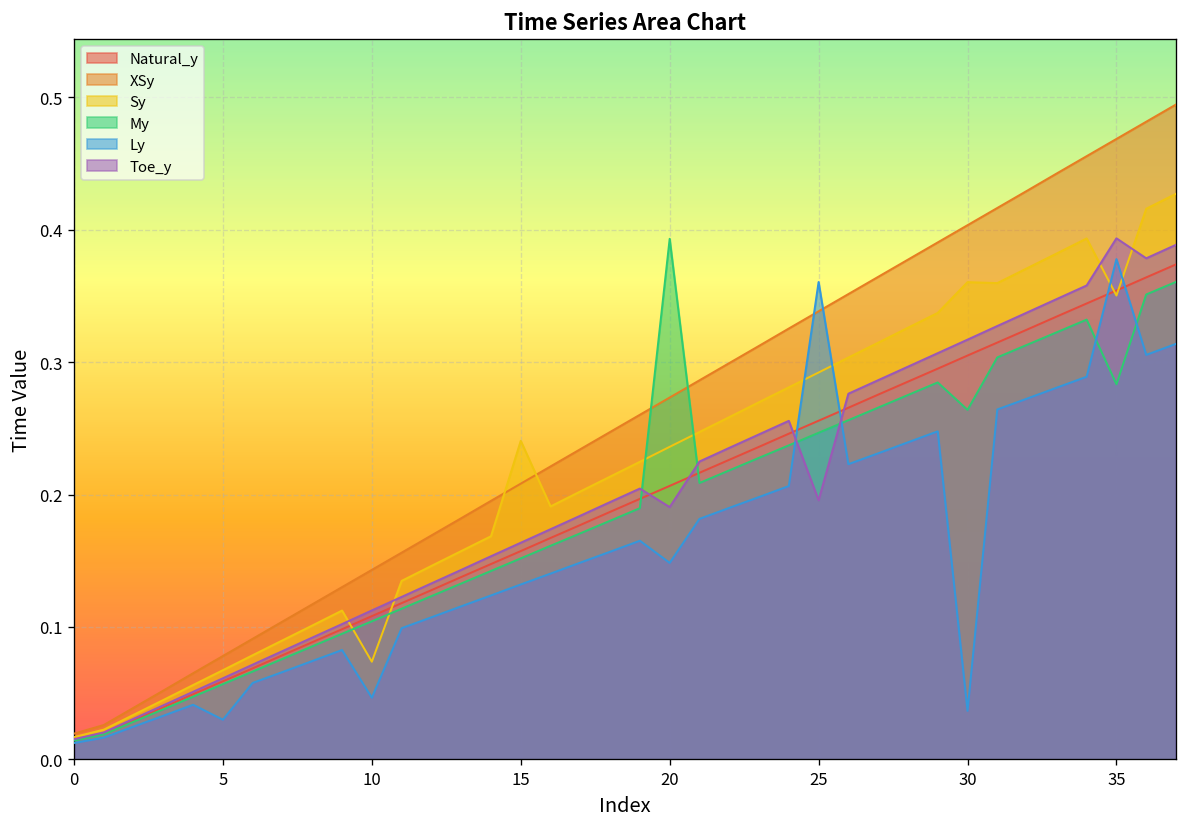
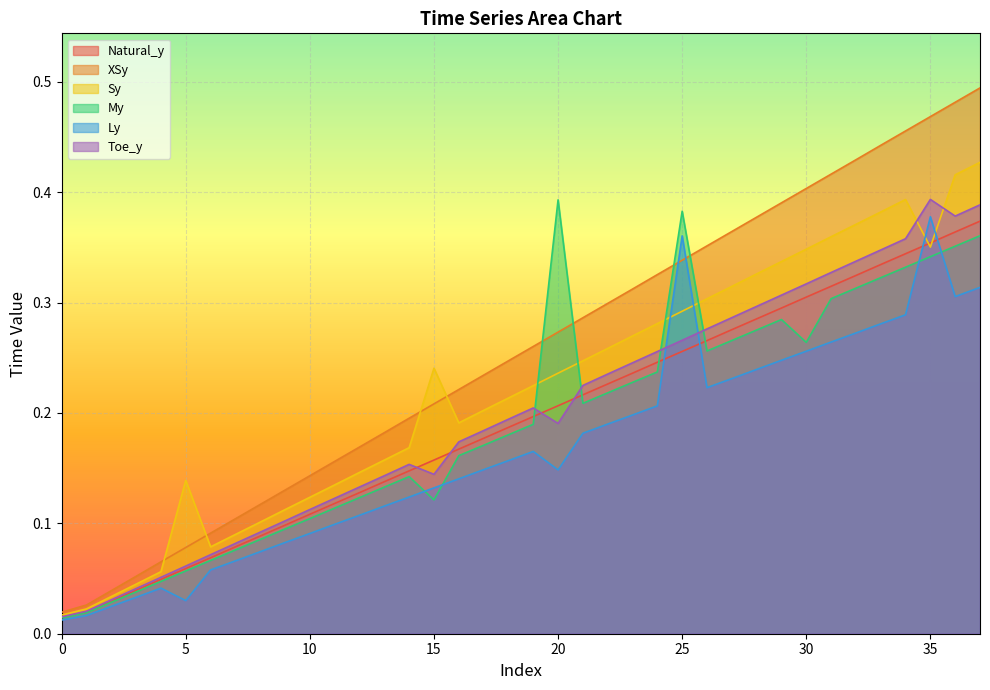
  {
    "Sy": {
-     "5": 0.067,
-     "10": 0.074,
+     "5": 0.139,
+     "10": 0.124,
      "15": 0.241,
      "20": 0.236,
      "25": 0.292,
-     "30": 0.360,
+     "30": 0.348,
      "35": 0.350
    },
    "My": {
      "10": 0.104,
-     "15": 0.152,
+     "15": 0.121,
      "20": 0.393,
-     "25": 0.247,
+     "25": 0.383,
      "30": 0.264,
-     "35": 0.283
+     "35": 0.342
    },
    "Ly": {
      "5": 0.030,
-     "10": 0.047,
+     "10": 0.091,
      "15": 0.132,
      "20": 0.148,
      "25": 0.360,
-     "30": 0.037,
+     "30": 0.256,
      "35": 0.378
    },
    "Toe_y": {
      "5": 0.061,
      "10": 0.113,
-     "15": 0.164,
+     "15": 0.144,
      "20": 0.191,
-     "25": 0.196,
+     "25": 0.266,
      "30": 0.317,
      "35": 0.393
    }
  }
